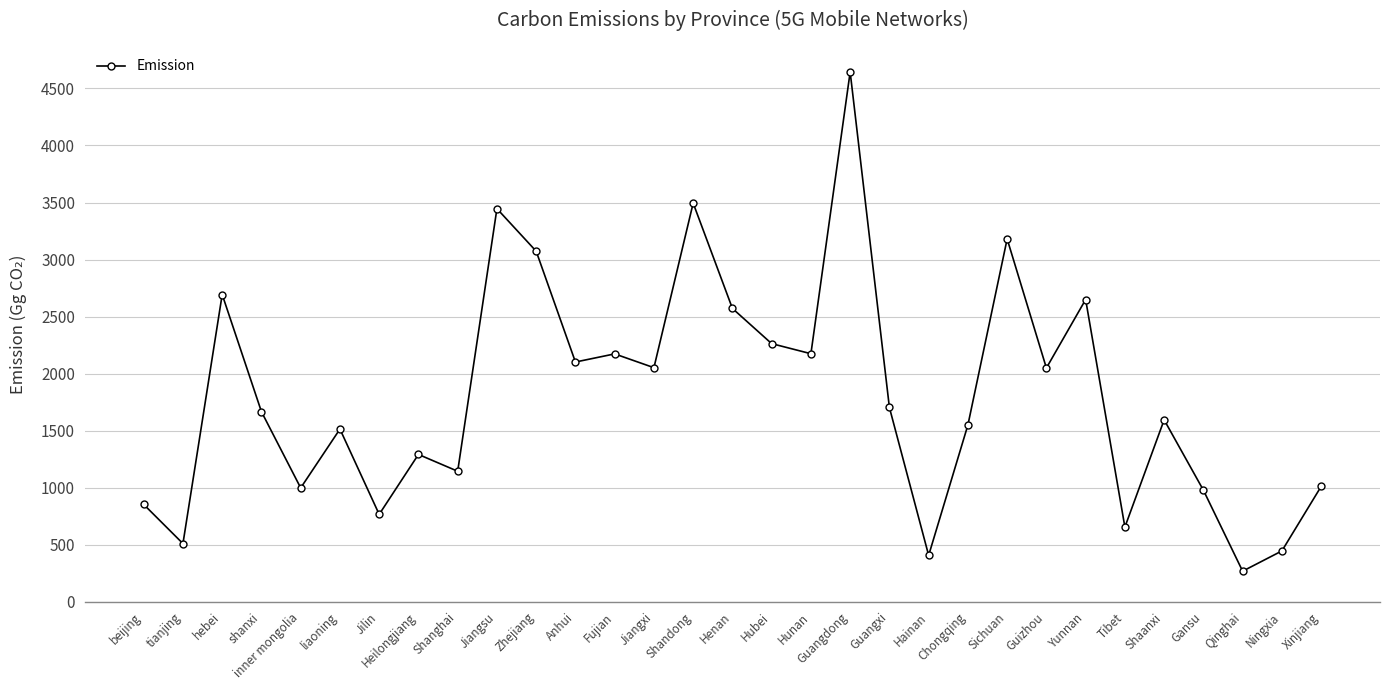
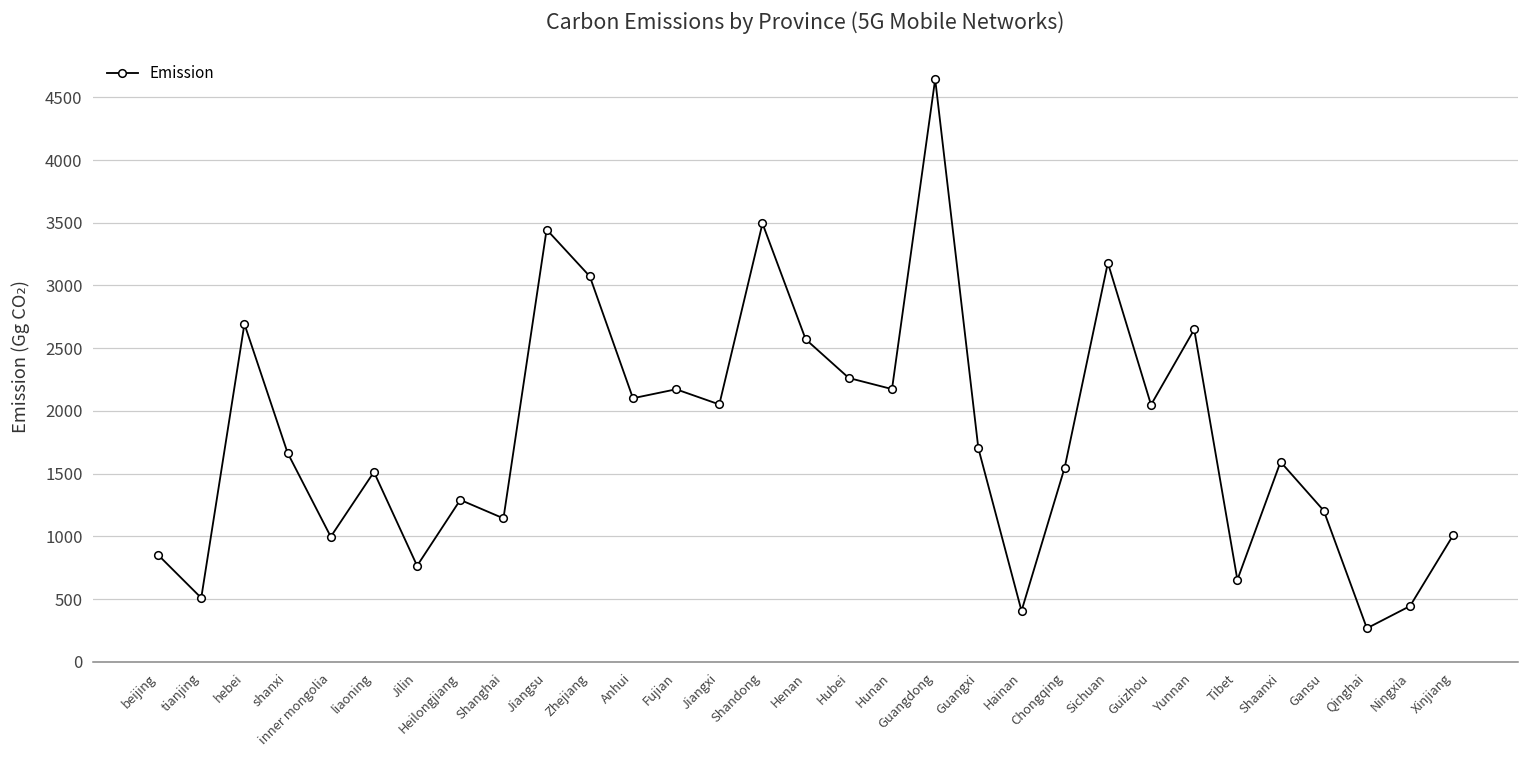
  {
    "beijing": 850,
    "tianjing": 510,
    "hebei": 2690,
    "shanxi": 1670,
    "inner mongolia": 1000,
    "liaoning": 1510,
    "Jilin": 770,
    "Heilongjiang": 1290,
    "Shanghai": 1140,
    "Jiangsu": 3450,
    "Zhejiang": 3070,
    "Anhui": 2100,
    "Fujian": 2170,
    "Jiangxi": 2050,
    "Shandong": 3490,
    "Henan": 2570,
    "Hubei": 2260,
    "Hunan": 2170,
    "Guangdong": 4650,
    "Guangxi": 1700,
    "Hainan": 410,
    "Chongqing": 1550,
    "Sichuan": 3180,
    "Guizhou": 2050,
    "Yunnan": 2650,
    "Tibet": 650,
    "Shaanxi": 1590,
-   "Gansu": 980,
+   "Gansu": 1200,
    "Qinghai": 270,
    "Ningxia": 440,
    "Xinjiang": 1010
  }
